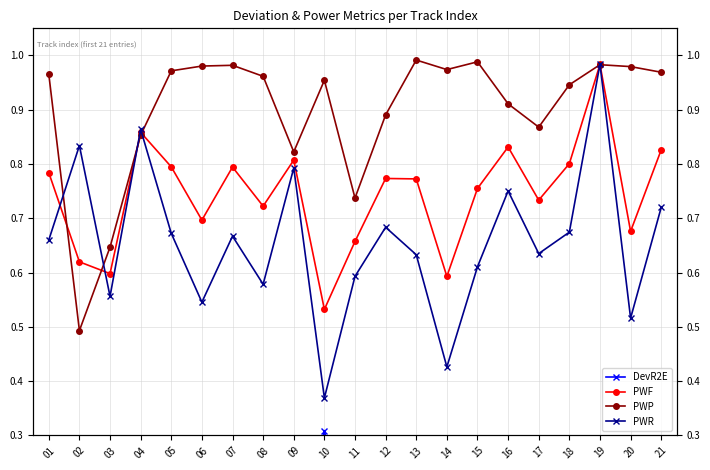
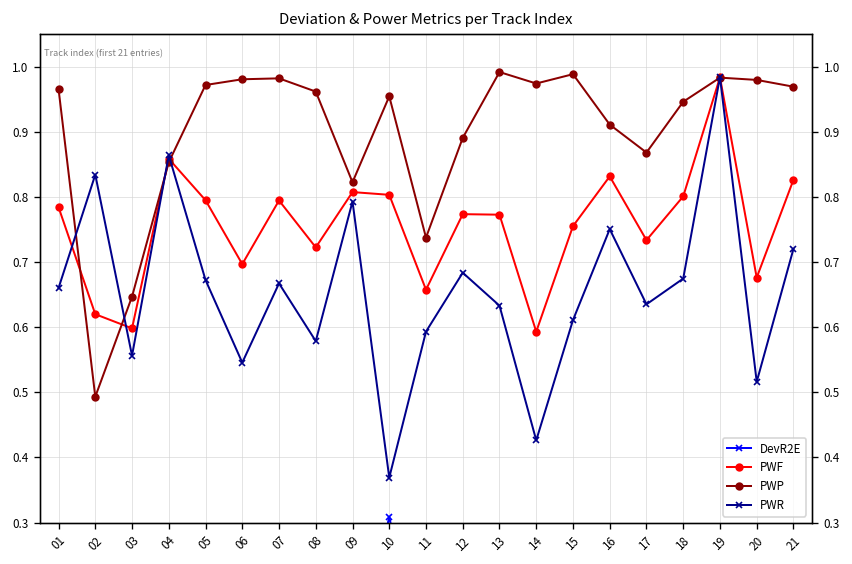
  {
    "DevR2E": {
      "10": 0.31
    },
    "PWF": {
      "01": 0.78,
      "02": 0.62,
      "03": 0.60,
      "04": 0.86,
      "05": 0.79,
      "06": 0.70,
      "07": 0.79,
      "08": 0.72,
      "09": 0.81,
-     "10": 0.53,
+     "10": 0.80,
      "11": 0.66,
      "12": 0.77,
      "13": 0.77,
      "14": 0.59,
      "15": 0.76,
      "16": 0.83,
      "17": 0.73,
      "18": 0.80,
      "20": 0.68,
      "21": 0.83
    },
    "PWP": {
      "01": 0.97,
      "02": 0.49,
      "03": 0.65,
      "04": 0.85,
      "05": 0.97,
      "06": 0.98,
      "07": 0.98,
      "08": 0.96,
      "09": 0.82,
      "10": 0.95,
      "11": 0.74,
      "12": 0.89,
      "13": 0.99,
      "14": 0.97,
      "15": 0.99,
      "16": 0.91,
      "17": 0.87,
      "18": 0.95,
      "20": 0.98,
      "21": 0.97
    },
    "PWR": {
      "01": 0.66,
      "02": 0.83,
      "03": 0.56,
      "04": 0.86,
      "05": 0.67,
      "06": 0.55,
      "07": 0.67,
      "08": 0.58,
      "09": 0.79,
      "10": 0.37,
      "11": 0.59,
      "12": 0.68,
      "13": 0.63,
      "14": 0.43,
      "15": 0.61,
      "16": 0.75,
      "17": 0.64,
      "18": 0.67,
      "20": 0.52,
      "21": 0.72
    }
  }
